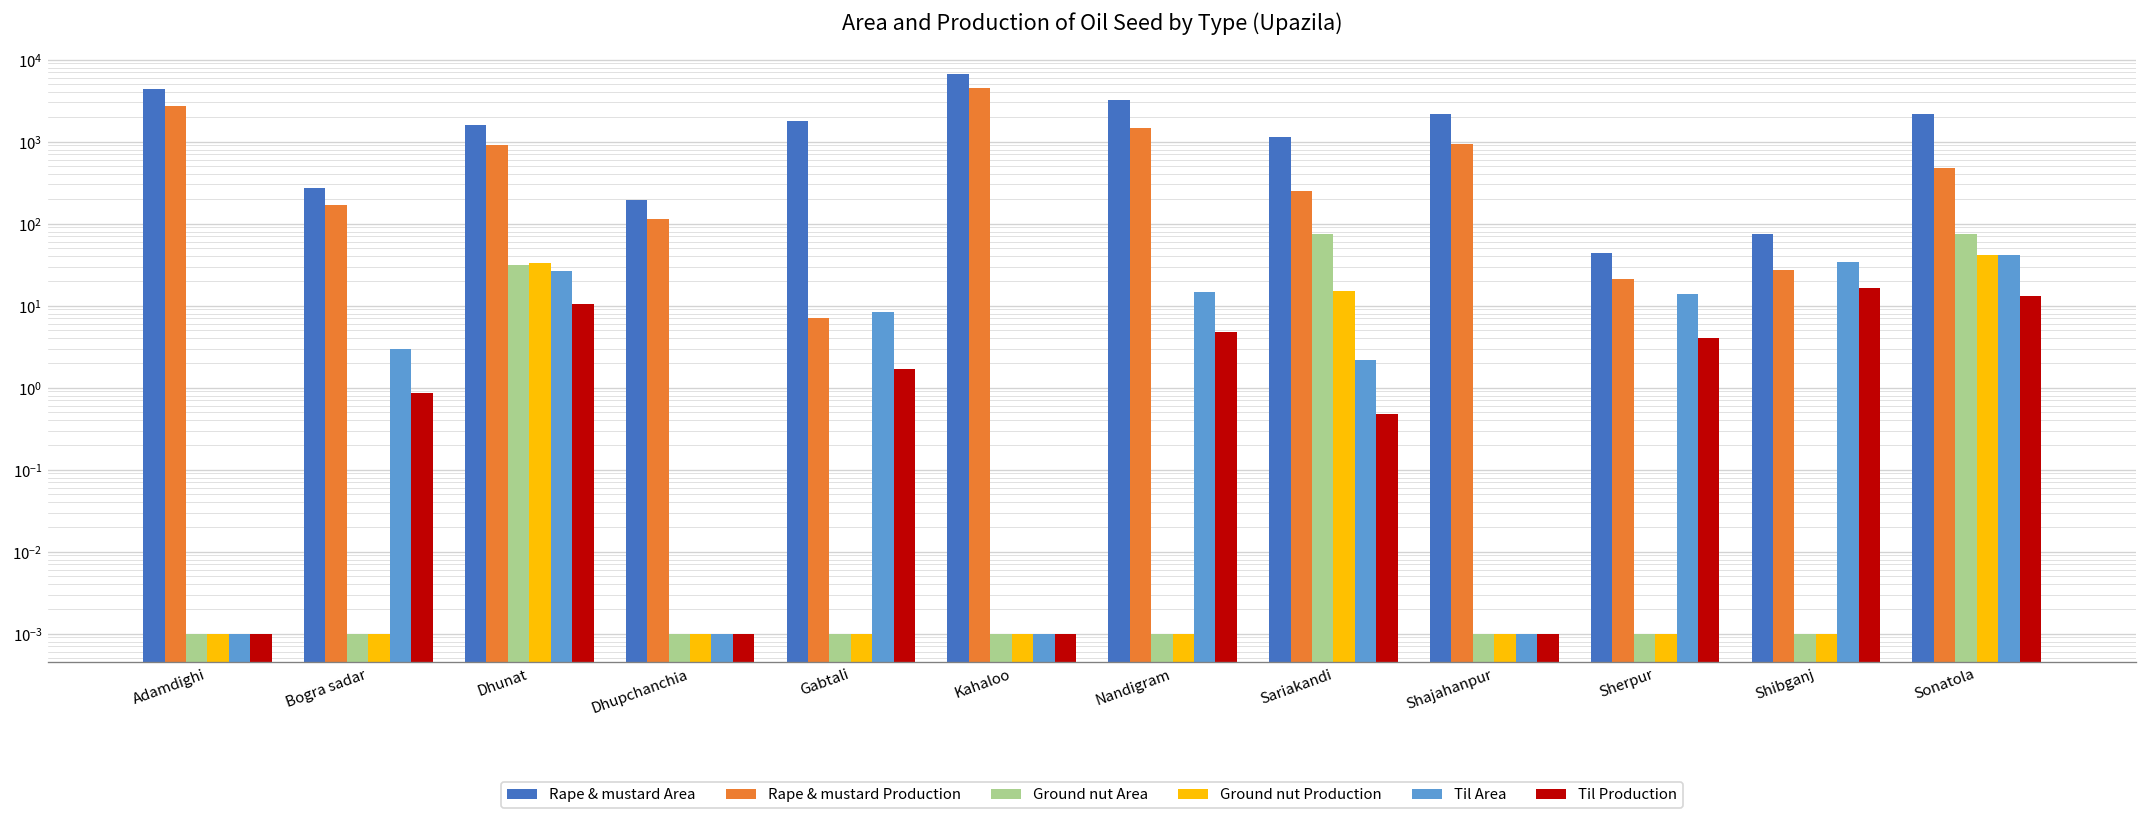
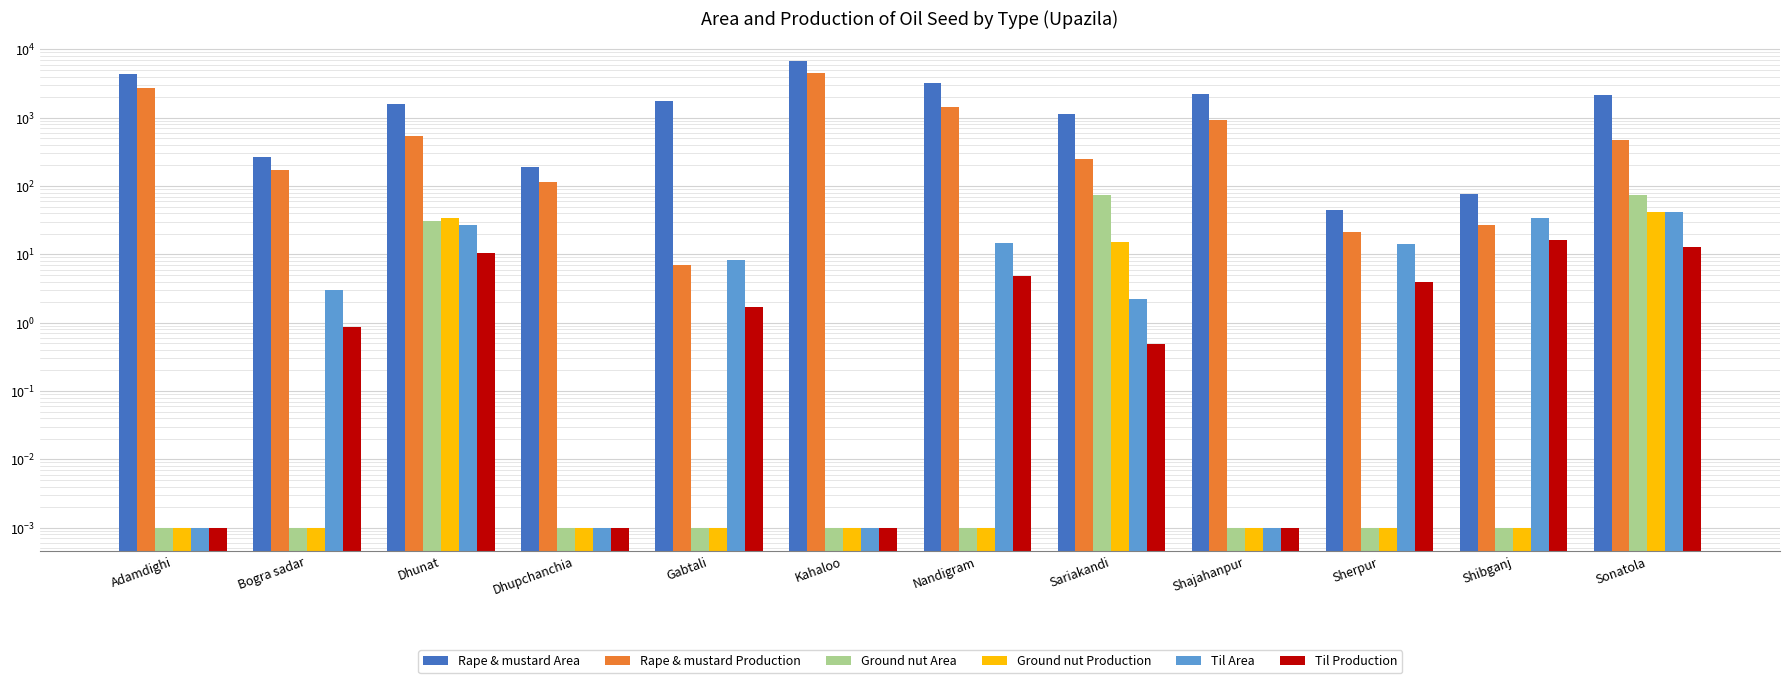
  {
    "Rape & mustard Production": {
      "Adamdighi": 2700,
      "Bogra sadar": 170,
-     "Dhunat": 900,
+     "Dhunat": 500,
      "Dhupchanchia": 110,
      "Gabtali": 7,
      "Kahaloo": 5000,
      "Nandigram": 1400,
      "Sariakandi": 250,
      "Shajahanpur": 900,
      "Sherpur": 21,
      "Shibganj": 27,
      "Sonatola": 500
    },
    "Ground nut Area": {
      "Adamdighi": 0.0010,
      "Bogra sadar": 0.0010,
      "Dhunat": 30,
      "Dhupchanchia": 0.0010,
      "Gabtali": 0.0010,
      "Kahaloo": 0.0010,
      "Nandigram": 0.0010,
      "Sariakandi": 80,
      "Shajahanpur": 0.0010,
      "Sherpur": 0.0010,
      "Shibganj": 0.0010,
      "Sonatola": 70
    },
    "Ground nut Production": {
      "Adamdighi": 0.0010,
      "Bogra sadar": 0.0010,
      "Dhunat": 30,
      "Dhupchanchia": 0.0010,
      "Gabtali": 0.0010,
      "Kahaloo": 0.0010,
      "Nandigram": 0.0010,
      "Sariakandi": 15,
      "Shajahanpur": 0.0010,
      "Sherpur": 0.0010,
      "Shibganj": 0.0010,
      "Sonatola": 40
    },
    "Til Production": {
      "Adamdighi": 0.0010,
      "Bogra sadar": 0.9,
      "Dhunat": 10,
      "Dhupchanchia": 0.0010,
      "Gabtali": 1.7,
      "Kahaloo": 0.0010,
      "Nandigram": 5,
      "Sariakandi": 0.5,
      "Shajahanpur": 0.0010,
      "Sherpur": 4,
      "Shibganj": 16,
      "Sonatola": 13
    }
  }
